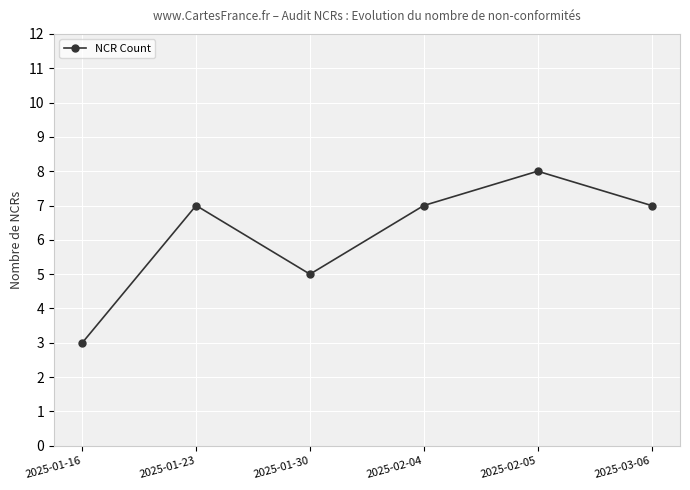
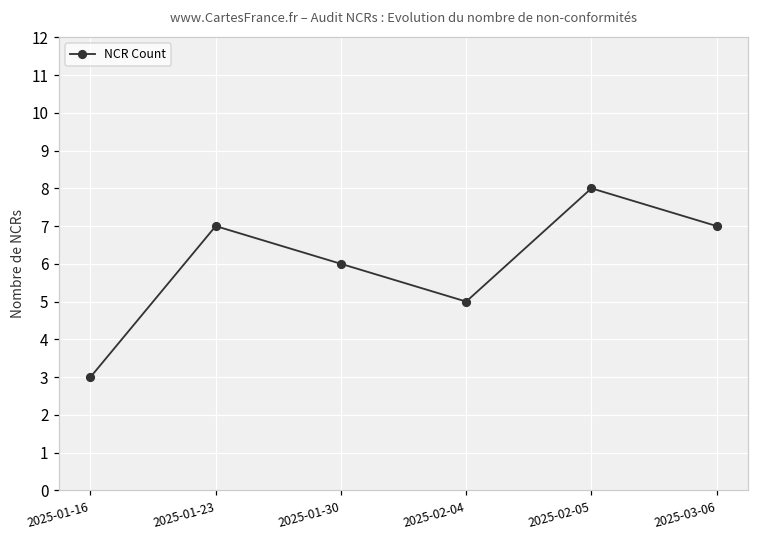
  {
    "2025-01-16": 3,
    "2025-01-23": 7,
-   "2025-01-30": 5,
-   "2025-02-04": 7,
+   "2025-01-30": 6,
+   "2025-02-04": 5,
    "2025-02-05": 8,
    "2025-03-06": 7
  }
